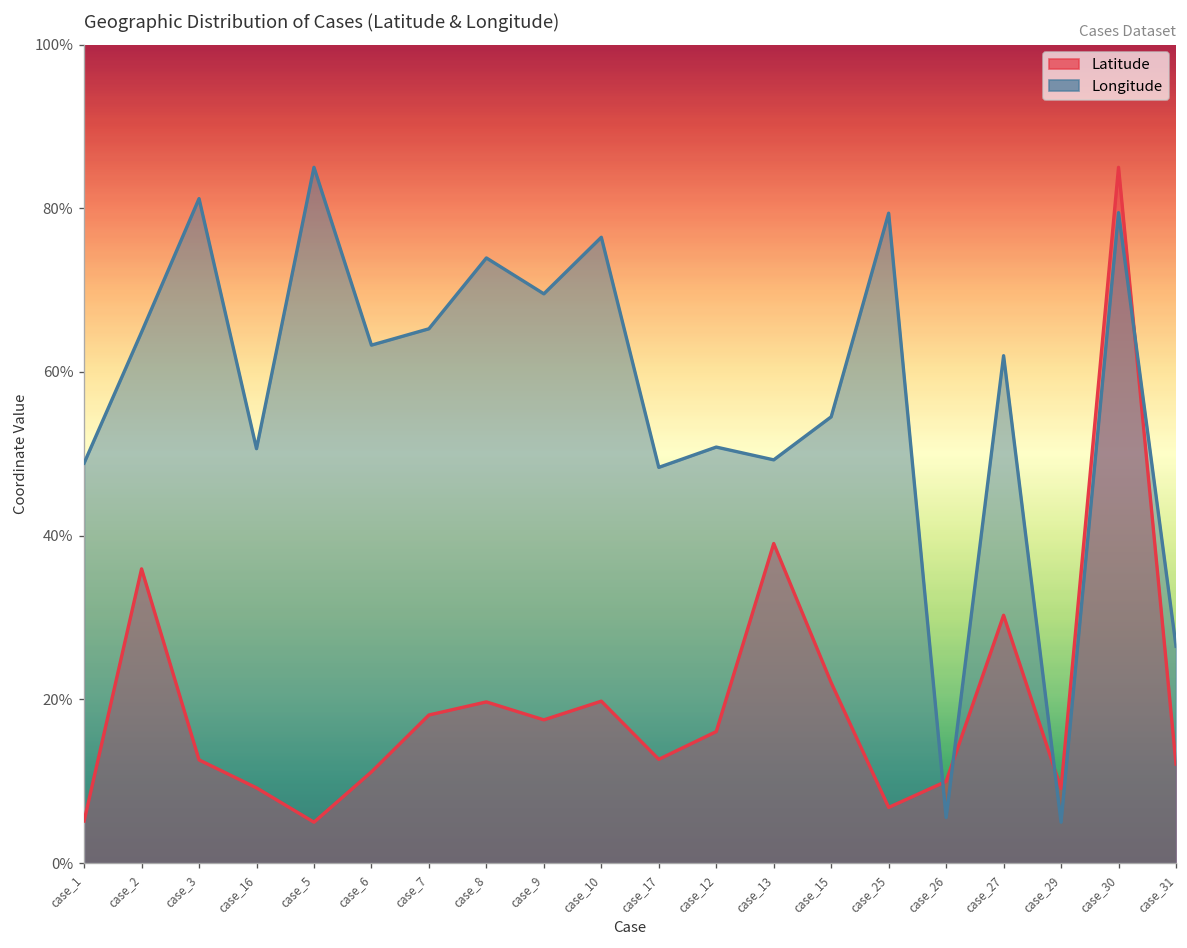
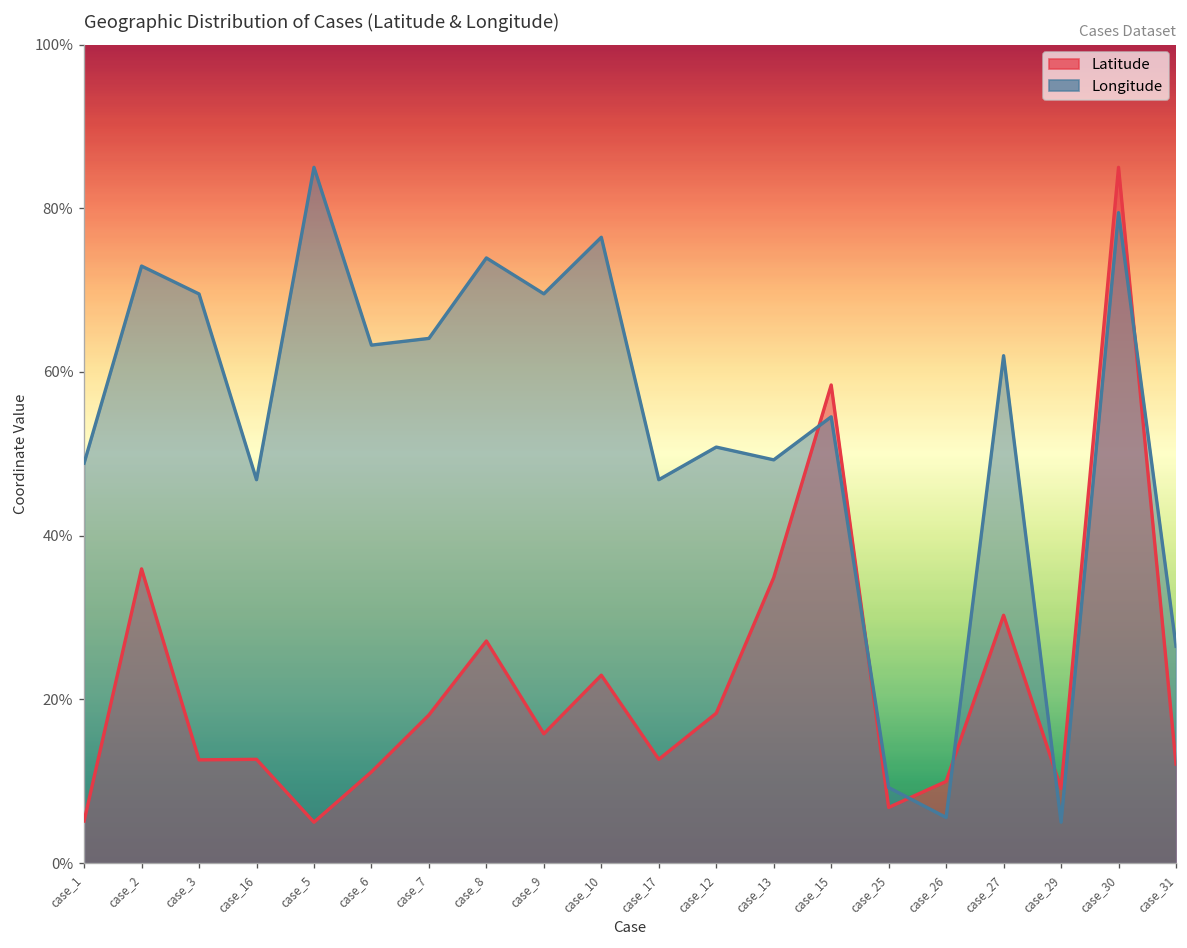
  {
    "Latitude": {
      "case_1": "5%",
      "case_2": "36%",
      "case_3": "13%",
-     "case_16": "9%",
+     "case_16": "13%",
      "case_5": "5%",
      "case_6": "11%",
      "case_7": "18%",
-     "case_8": "20%",
-     "case_9": "18%",
-     "case_10": "20%",
+     "case_8": "27%",
+     "case_9": "16%",
+     "case_10": "23%",
      "case_17": "13%",
-     "case_12": "16%",
-     "case_13": "39%",
-     "case_15": "22%",
+     "case_12": "18%",
+     "case_13": "35%",
+     "case_15": "58%",
      "case_25": "7%",
      "case_26": "10%",
      "case_27": "30%",
      "case_29": "9%",
      "case_30": "85%",
      "case_31": "12%"
    },
    "Longitude": {
      "case_1": "49%",
-     "case_2": "65%",
-     "case_3": "81%",
-     "case_16": "51%",
+     "case_2": "73%",
+     "case_3": "70%",
+     "case_16": "47%",
      "case_5": "85%",
      "case_6": "63%",
-     "case_7": "65%",
+     "case_7": "64%",
      "case_8": "74%",
      "case_9": "70%",
      "case_10": "76%",
-     "case_17": "48%",
+     "case_17": "47%",
      "case_12": "51%",
      "case_13": "49%",
      "case_15": "55%",
-     "case_25": "79%",
+     "case_25": "9%",
      "case_26": "6%",
      "case_27": "62%",
      "case_29": "5%",
      "case_30": "79%",
      "case_31": "26%"
    }
  }
